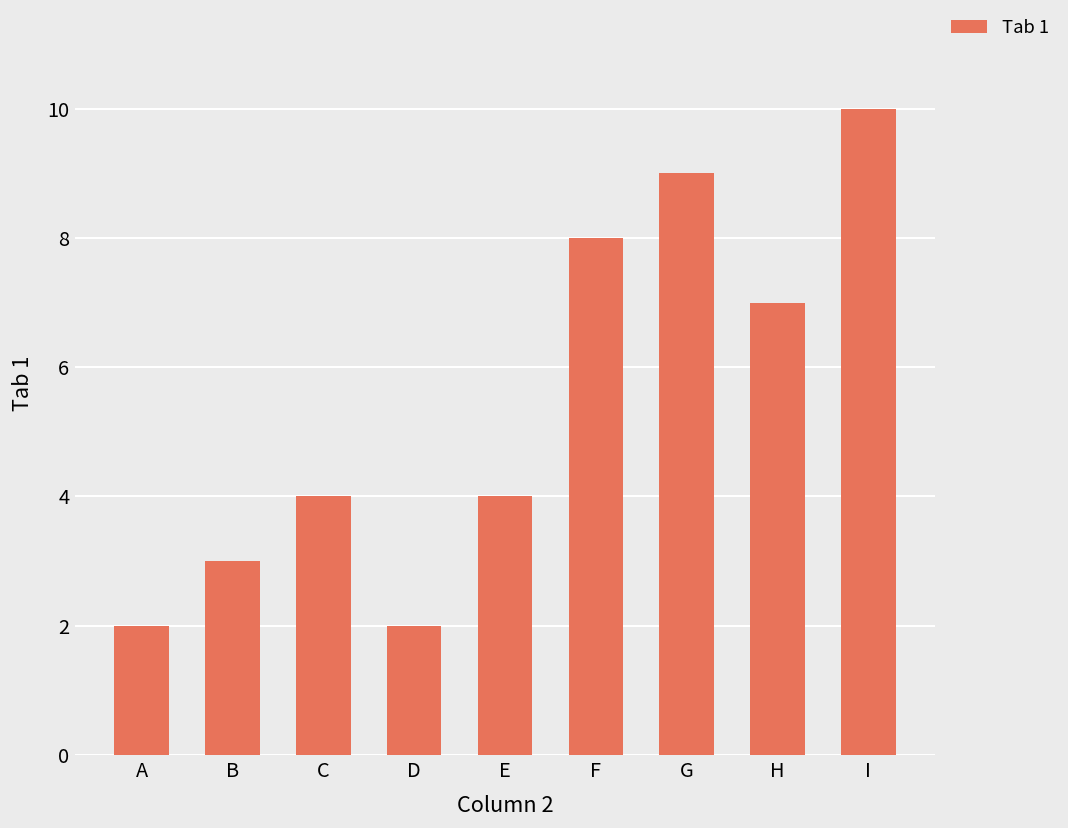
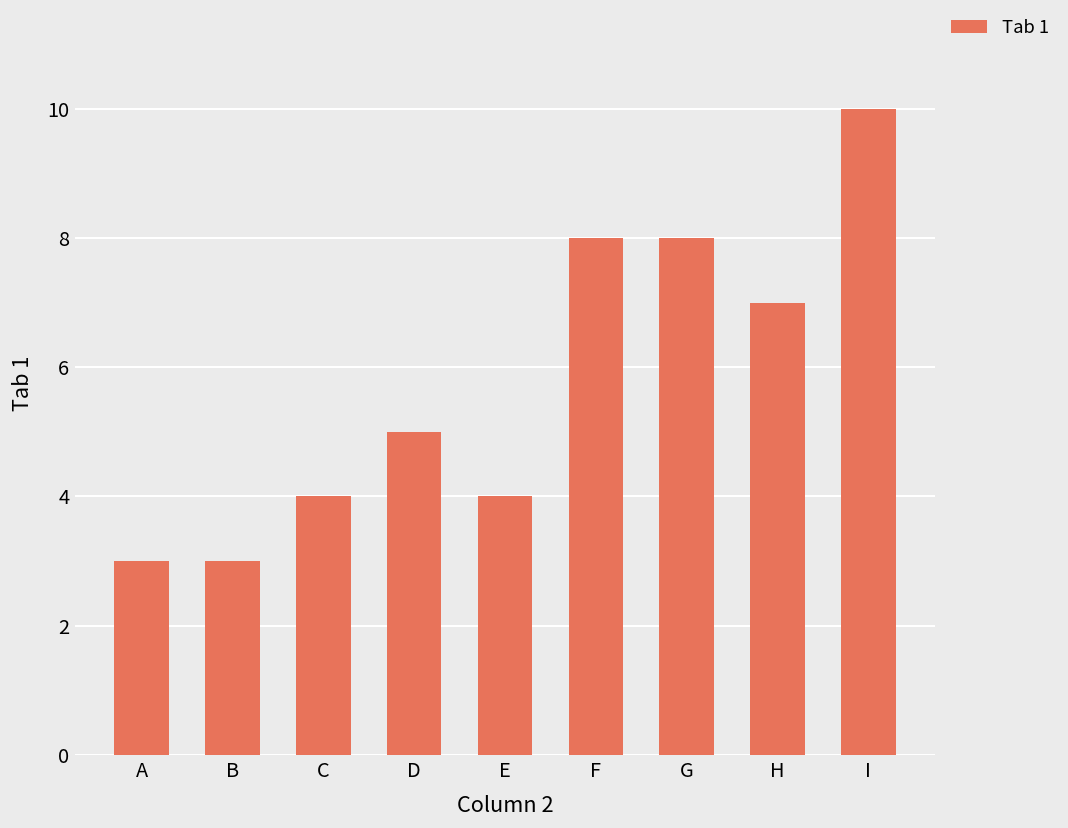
  {
-   "A": 2,
+   "A": 3,
    "B": 3,
    "C": 4,
-   "D": 2,
+   "D": 5,
    "E": 4,
    "F": 8,
-   "G": 9,
+   "G": 8,
    "H": 7,
    "I": 10
  }
